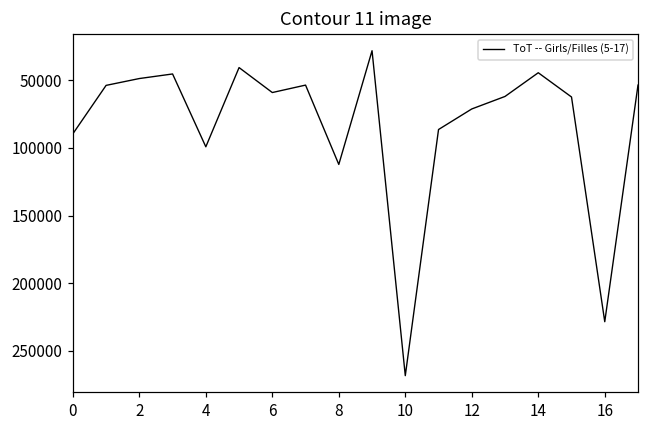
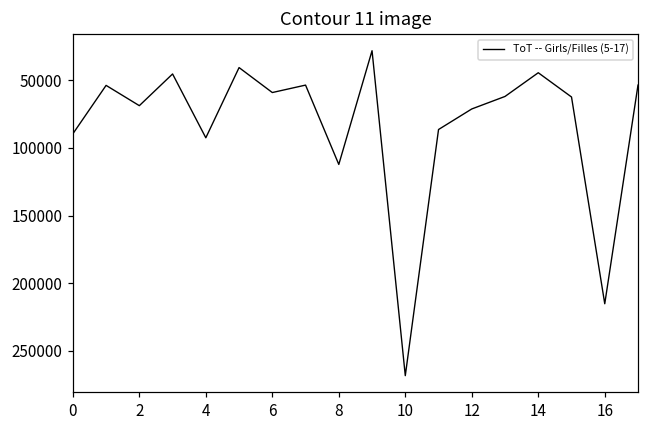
  {
    "0": 90000,
-   "2": 49000,
-   "4": 99000,
+   "2": 69000,
+   "4": 93000,
    "6": 59000,
    "8": 112000,
    "10": 268000,
    "12": 71000,
    "14": 44000,
-   "16": 228000
+   "16": 215000
  }
